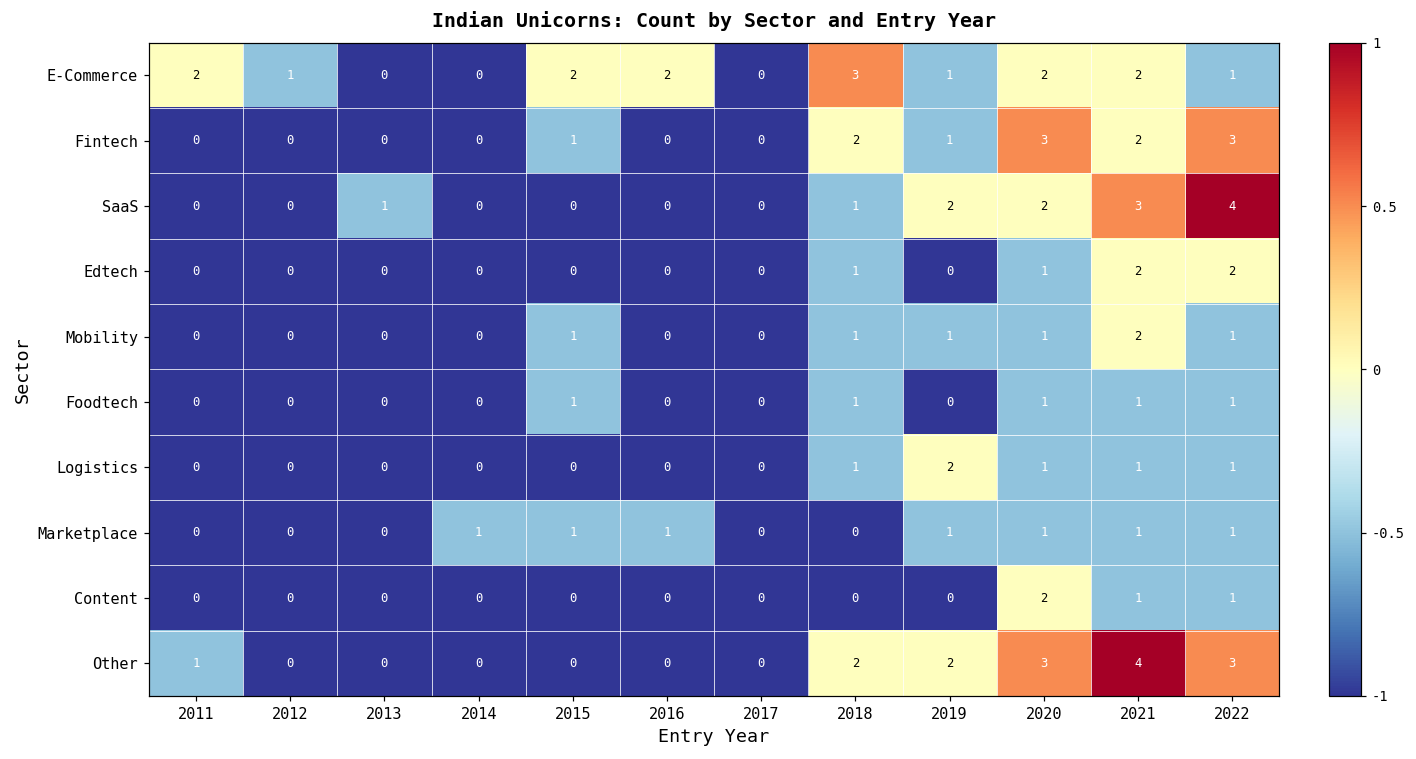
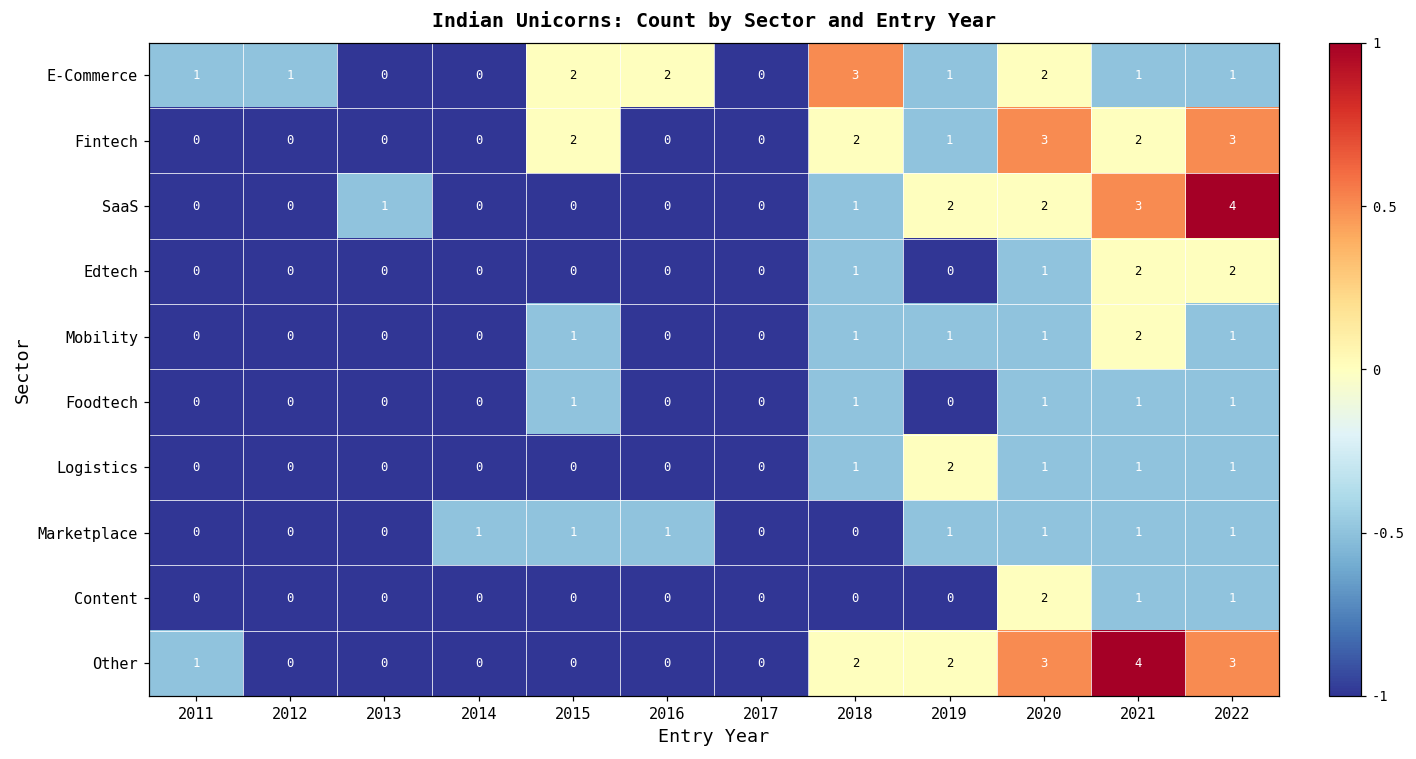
  {
    "E-Commerce": {
-     "2011": 2,
+     "2011": 1,
      "2012": 1,
      "2013": 0,
      "2014": 0,
      "2015": 2,
      "2016": 2,
      "2017": 0,
      "2018": 3,
      "2019": 1,
      "2020": 2,
-     "2021": 2,
+     "2021": 1,
      "2022": 1
    },
    "Fintech": {
      "2011": 0,
      "2012": 0,
      "2013": 0,
      "2014": 0,
-     "2015": 1,
+     "2015": 2,
      "2016": 0,
      "2017": 0,
      "2018": 2,
      "2019": 1,
      "2020": 3,
      "2021": 2,
      "2022": 3
    },
    "SaaS": {
      "2011": 0,
      "2012": 0,
      "2013": 1,
      "2014": 0,
      "2015": 0,
      "2016": 0,
      "2017": 0,
      "2018": 1,
      "2019": 2,
      "2020": 2,
      "2021": 3,
      "2022": 4
    },
    "Edtech": {
      "2011": 0,
      "2012": 0,
      "2013": 0,
      "2014": 0,
      "2015": 0,
      "2016": 0,
      "2017": 0,
      "2018": 1,
      "2019": 0,
      "2020": 1,
      "2021": 2,
      "2022": 2
    },
    "Mobility": {
      "2011": 0,
      "2012": 0,
      "2013": 0,
      "2014": 0,
      "2015": 1,
      "2016": 0,
      "2017": 0,
      "2018": 1,
      "2019": 1,
      "2020": 1,
      "2021": 2,
      "2022": 1
    },
    "Foodtech": {
      "2011": 0,
      "2012": 0,
      "2013": 0,
      "2014": 0,
      "2015": 1,
      "2016": 0,
      "2017": 0,
      "2018": 1,
      "2019": 0,
      "2020": 1,
      "2021": 1,
      "2022": 1
    },
    "Logistics": {
      "2011": 0,
      "2012": 0,
      "2013": 0,
      "2014": 0,
      "2015": 0,
      "2016": 0,
      "2017": 0,
      "2018": 1,
      "2019": 2,
      "2020": 1,
      "2021": 1,
      "2022": 1
    },
    "Marketplace": {
      "2011": 0,
      "2012": 0,
      "2013": 0,
      "2014": 1,
      "2015": 1,
      "2016": 1,
      "2017": 0,
      "2018": 0,
      "2019": 1,
      "2020": 1,
      "2021": 1,
      "2022": 1
    },
    "Content": {
      "2011": 0,
      "2012": 0,
      "2013": 0,
      "2014": 0,
      "2015": 0,
      "2016": 0,
      "2017": 0,
      "2018": 0,
      "2019": 0,
      "2020": 2,
      "2021": 1,
      "2022": 1
    },
    "Other": {
      "2011": 1,
      "2012": 0,
      "2013": 0,
      "2014": 0,
      "2015": 0,
      "2016": 0,
      "2017": 0,
      "2018": 2,
      "2019": 2,
      "2020": 3,
      "2021": 4,
      "2022": 3
    }
  }
